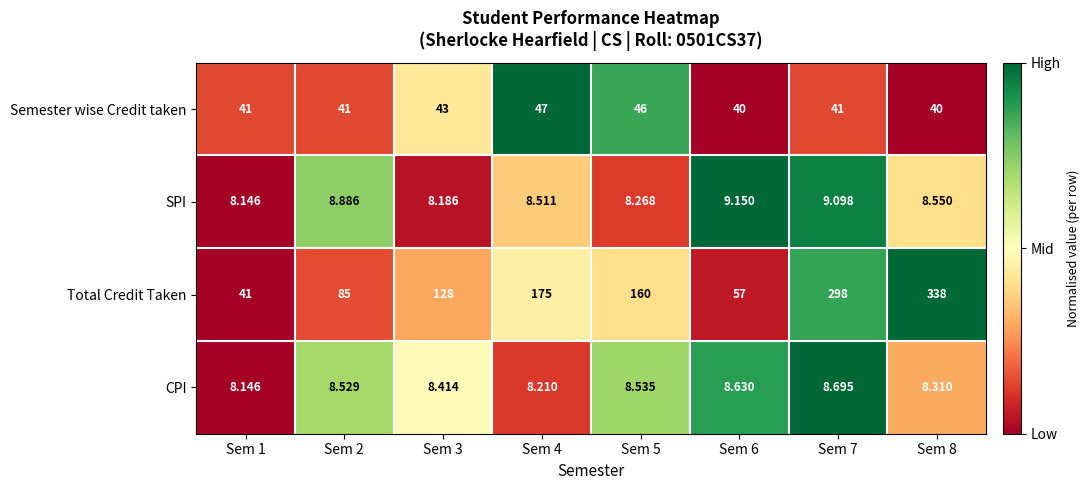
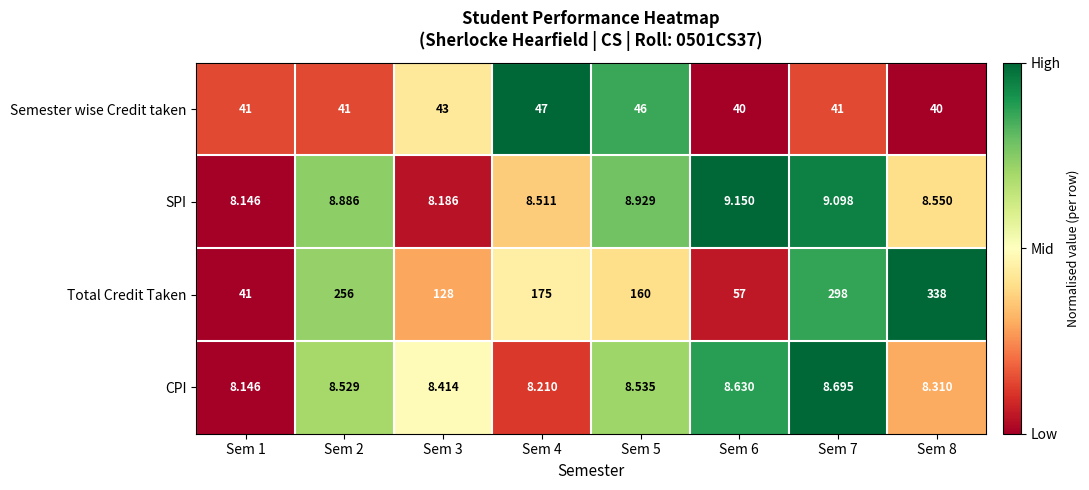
  {
    "Semester wise Credit taken": {
      "Sem 1": 41,
      "Sem 2": 41,
      "Sem 3": 43,
      "Sem 4": 47,
      "Sem 5": 46,
      "Sem 6": 40,
      "Sem 7": 41,
      "Sem 8": 40
    },
    "SPI": {
      "Sem 1": 8.146,
      "Sem 2": 8.886,
      "Sem 3": 8.186,
      "Sem 4": 8.511,
-     "Sem 5": 8.268,
+     "Sem 5": 8.929,
      "Sem 6": 9.150,
      "Sem 7": 9.098,
      "Sem 8": 8.550
    },
    "Total Credit Taken": {
      "Sem 1": 41,
-     "Sem 2": 85,
+     "Sem 2": 256,
      "Sem 3": 128,
      "Sem 4": 175,
      "Sem 5": 160,
      "Sem 6": 57,
      "Sem 7": 298,
      "Sem 8": 338
    },
    "CPI": {
      "Sem 1": 8.146,
      "Sem 2": 8.529,
      "Sem 3": 8.414,
      "Sem 4": 8.210,
      "Sem 5": 8.535,
      "Sem 6": 8.630,
      "Sem 7": 8.695,
      "Sem 8": 8.310
    }
  }
